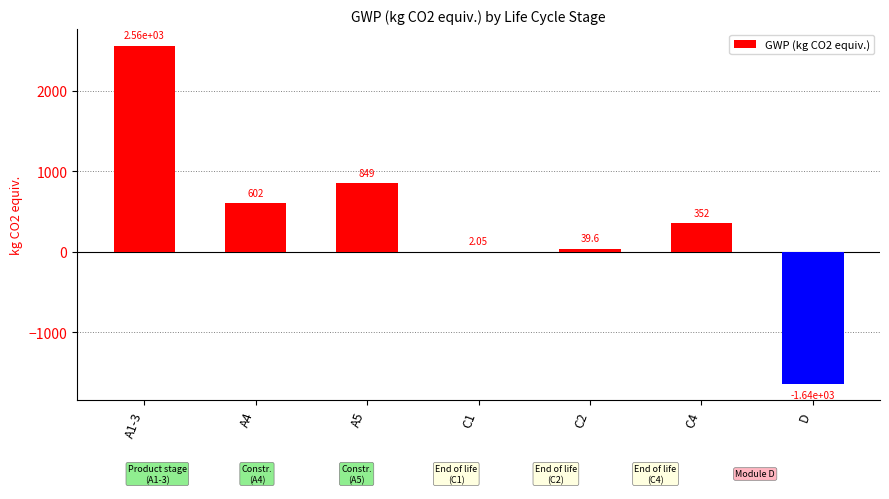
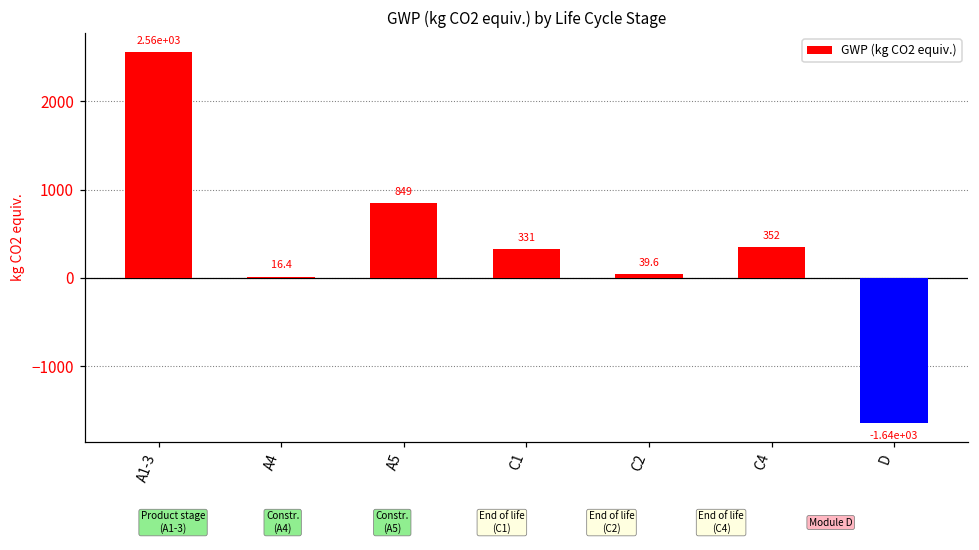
  {
    "A1-3": "2.56e+03",
-   "A4": "602",
+   "A4": "16.4",
    "A5": "849",
-   "C1": "2.05",
+   "C1": "331",
    "C2": "39.6",
    "C4": "352",
    "D": "-1.64e+03"
  }
